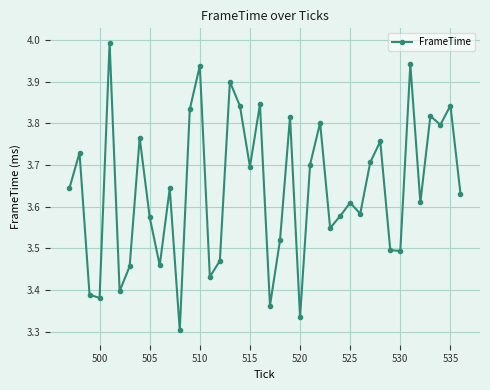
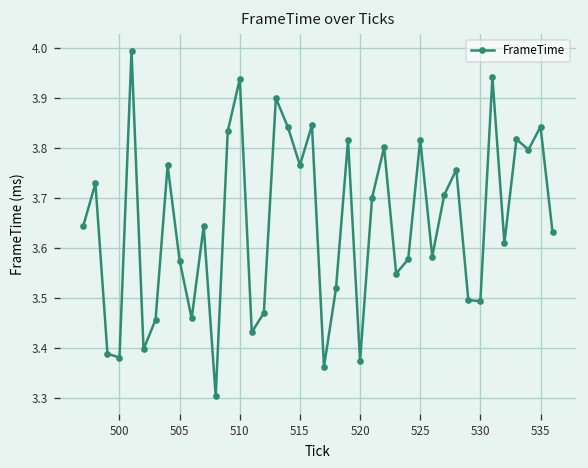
  {
    "500": 3.38,
    "505": 3.57,
    "510": 3.94,
-   "515": 3.70,
-   "520": 3.33,
-   "525": 3.61,
+   "515": 3.77,
+   "520": 3.37,
+   "525": 3.82,
    "530": 3.49,
    "535": 3.84
  }
